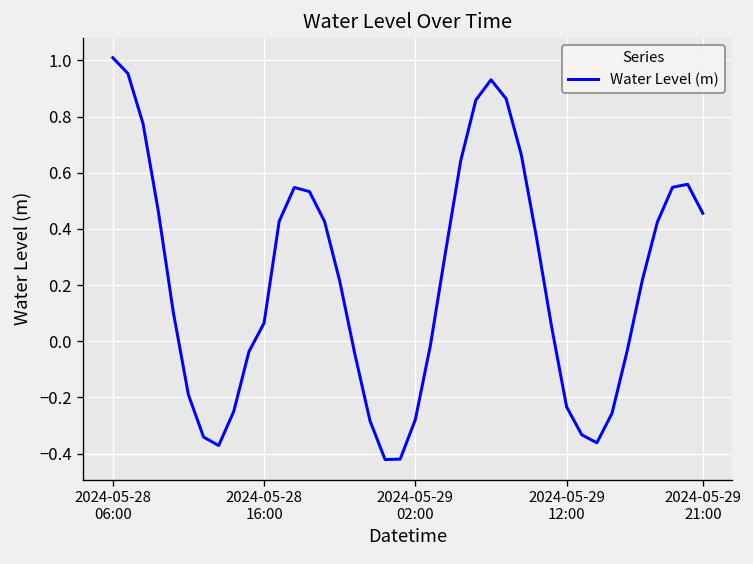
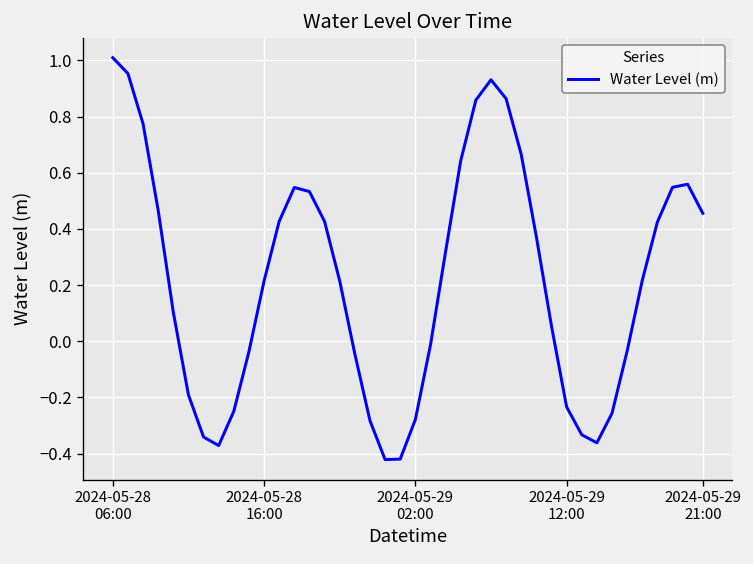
  {
    "2024-05-28 06:00": 1.01,
-   "2024-05-28 16:00": 0.06,
+   "2024-05-28 16:00": 0.21,
    "2024-05-29 02:00": -0.28,
    "2024-05-29 12:00": -0.23,
    "2024-05-29 21:00": 0.46
  }
